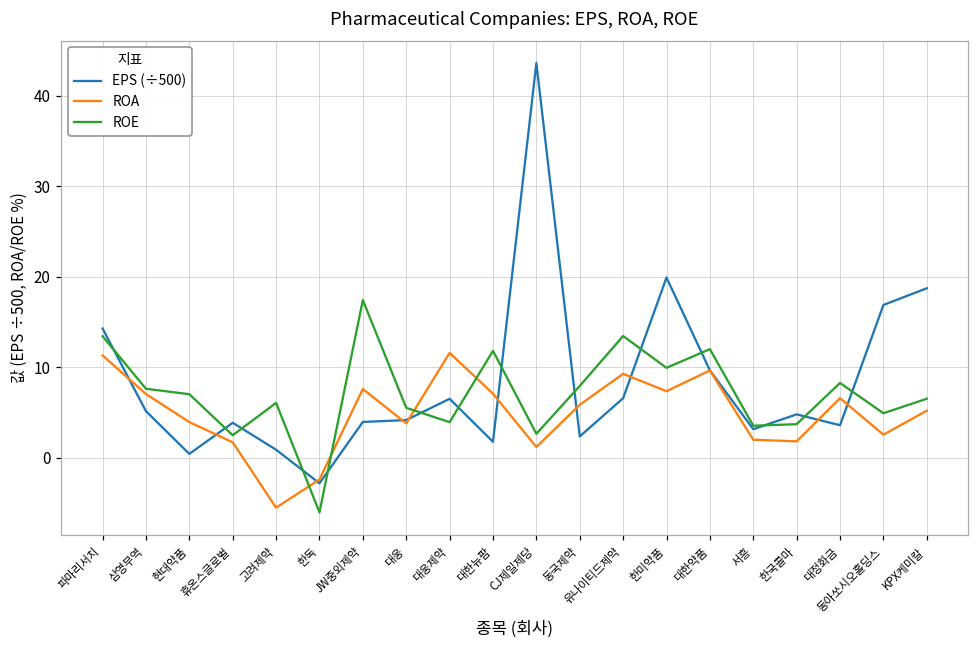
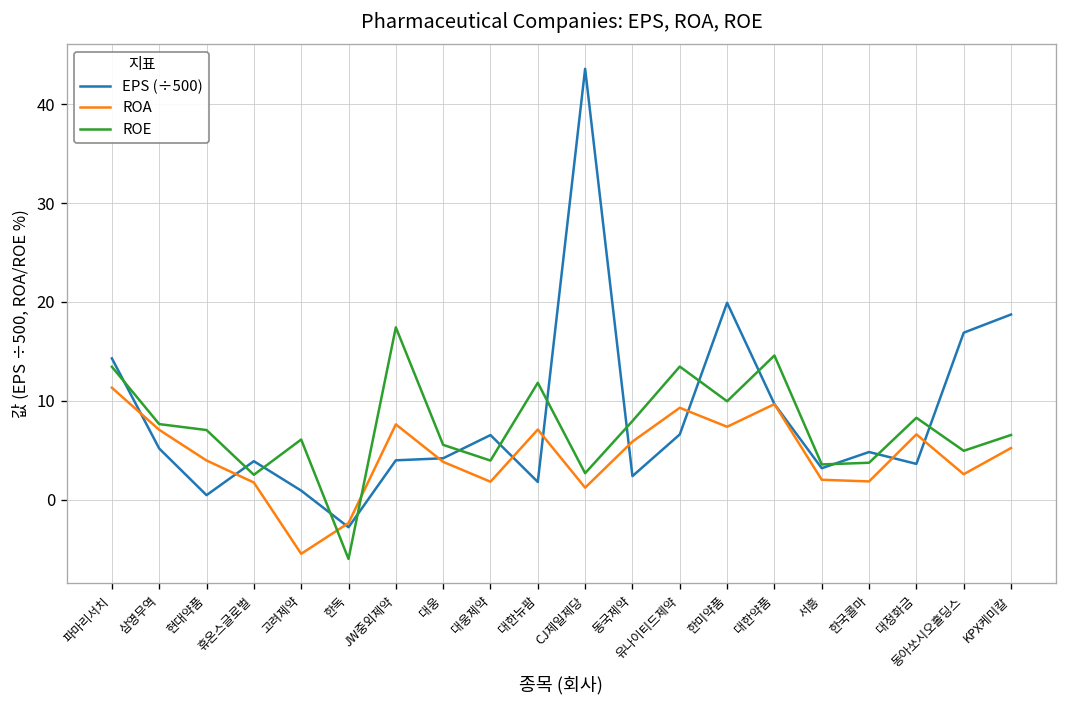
  {
    "EPS (÷500)": {
      "파마리서치": 14,
      "삼영무역": 5,
      "현대약품": 0,
      "휴온스글로벌": 4,
      "고려제약": 1,
      "한독": -3,
      "JW중외제약": 4,
      "대웅": 4,
      "대웅제약": 7,
      "대한뉴팜": 2,
      "CJ제일제당": 44,
      "동국제약": 2,
      "유나이티드제약": 7,
      "한미약품": 20,
      "서흥": 3,
      "한국콜마": 5,
      "대정화금": 4,
      "동아쏘시오홀딩스": 17,
      "KPX케미칼": 19
    },
    "ROA": {
      "파마리서치": 11,
      "삼영무역": 7,
      "현대약품": 4,
      "휴온스글로벌": 2,
      "고려제약": -5,
      "한독": -2,
      "JW중외제약": 8,
      "대웅": 4,
-     "대웅제약": 12,
+     "대웅제약": 2,
      "대한뉴팜": 7,
      "CJ제일제당": 1,
      "동국제약": 6,
      "유나이티드제약": 9,
      "한미약품": 7,
      "서흥": 2,
      "한국콜마": 2,
      "대정화금": 7,
      "동아쏘시오홀딩스": 3,
      "KPX케미칼": 5
    },
    "ROE": {
      "파마리서치": 13,
      "삼영무역": 8,
      "현대약품": 7,
      "휴온스글로벌": 3,
      "고려제약": 6,
      "한독": -6,
      "JW중외제약": 17,
      "대웅": 6,
      "대웅제약": 4,
      "대한뉴팜": 12,
      "CJ제일제당": 3,
      "동국제약": 8,
      "유나이티드제약": 13,
      "한미약품": 10,
-     "대한약품": 12,
+     "대한약품": 15,
      "서흥": 4,
      "한국콜마": 4,
      "대정화금": 8,
      "동아쏘시오홀딩스": 5,
      "KPX케미칼": 7
    }
  }
